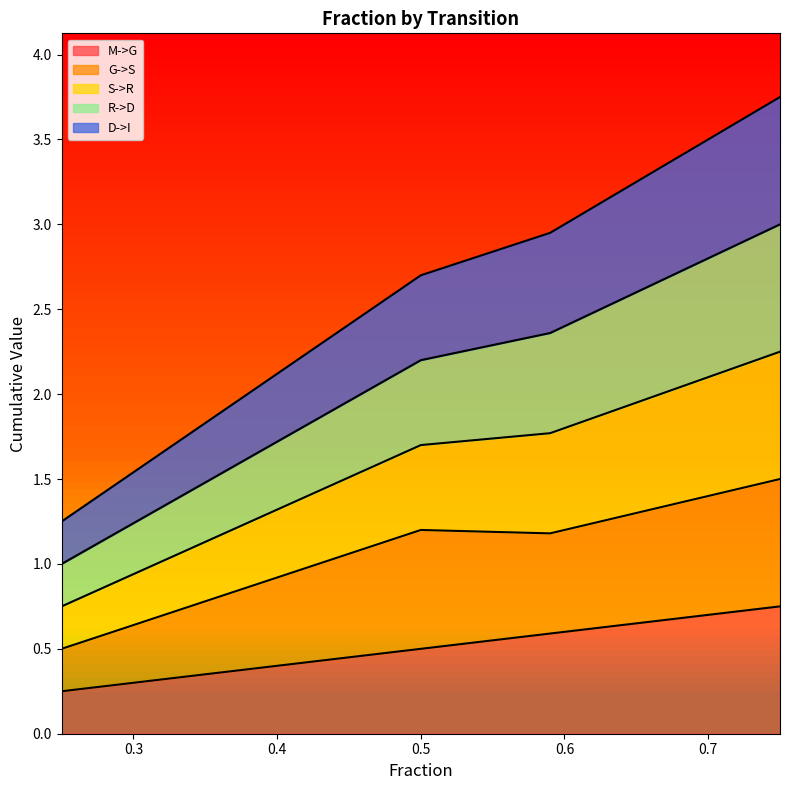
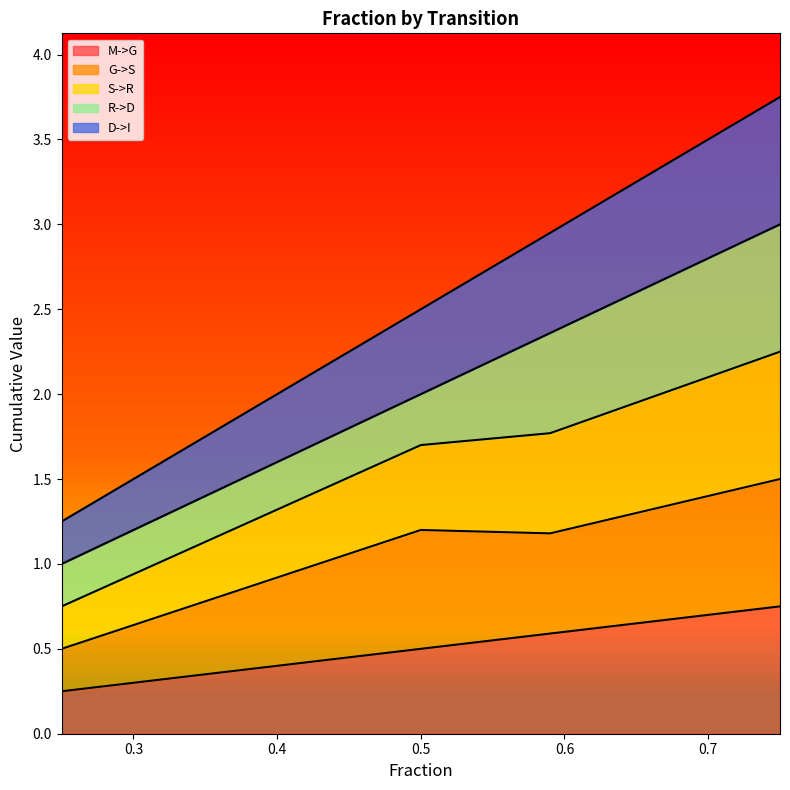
  {
    "M->G": {
      "0.5": 0.5
    },
    "G->S": {
      "0.5": 0.7
    },
    "S->R": {
      "0.5": 0.5
    },
    "R->D": {
-     "0.5": 0.5
+     "0.5": 0.3
    },
    "D->I": {
      "0.5": 0.5
    }
  }
